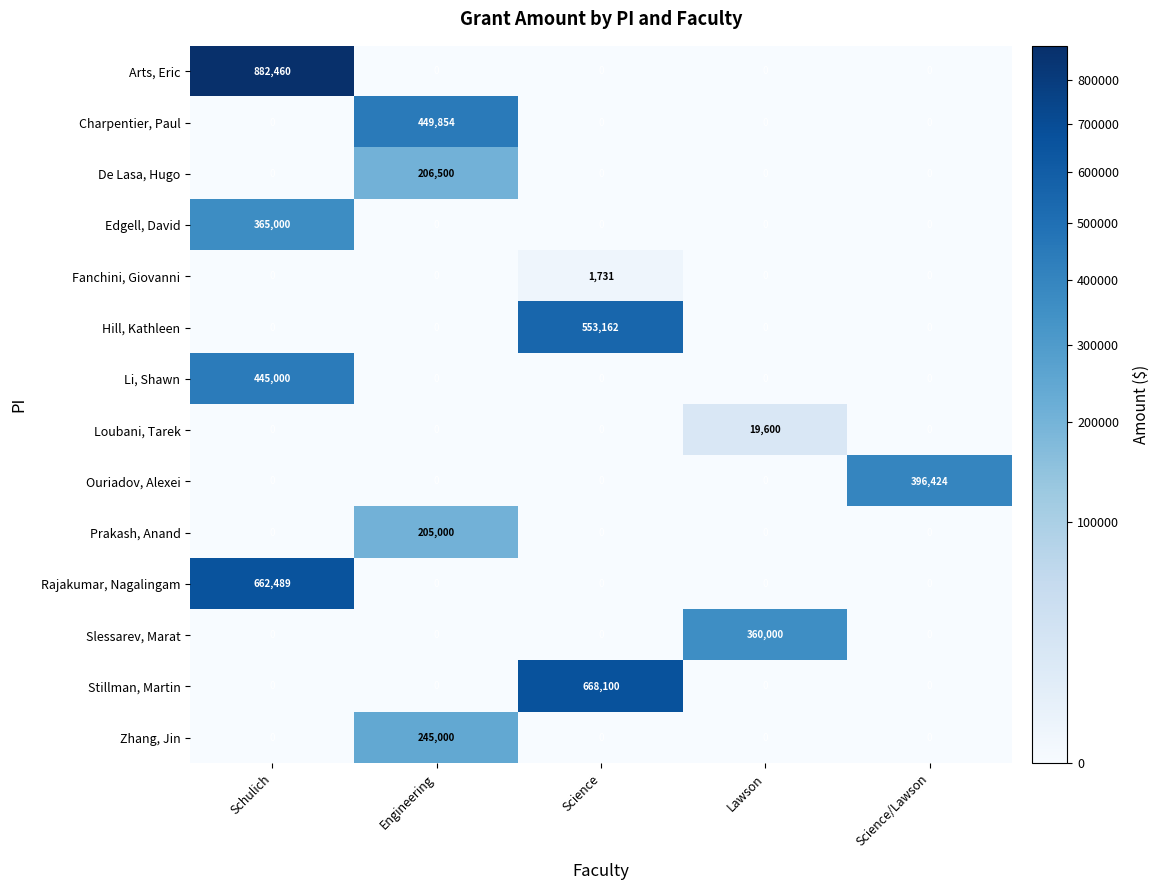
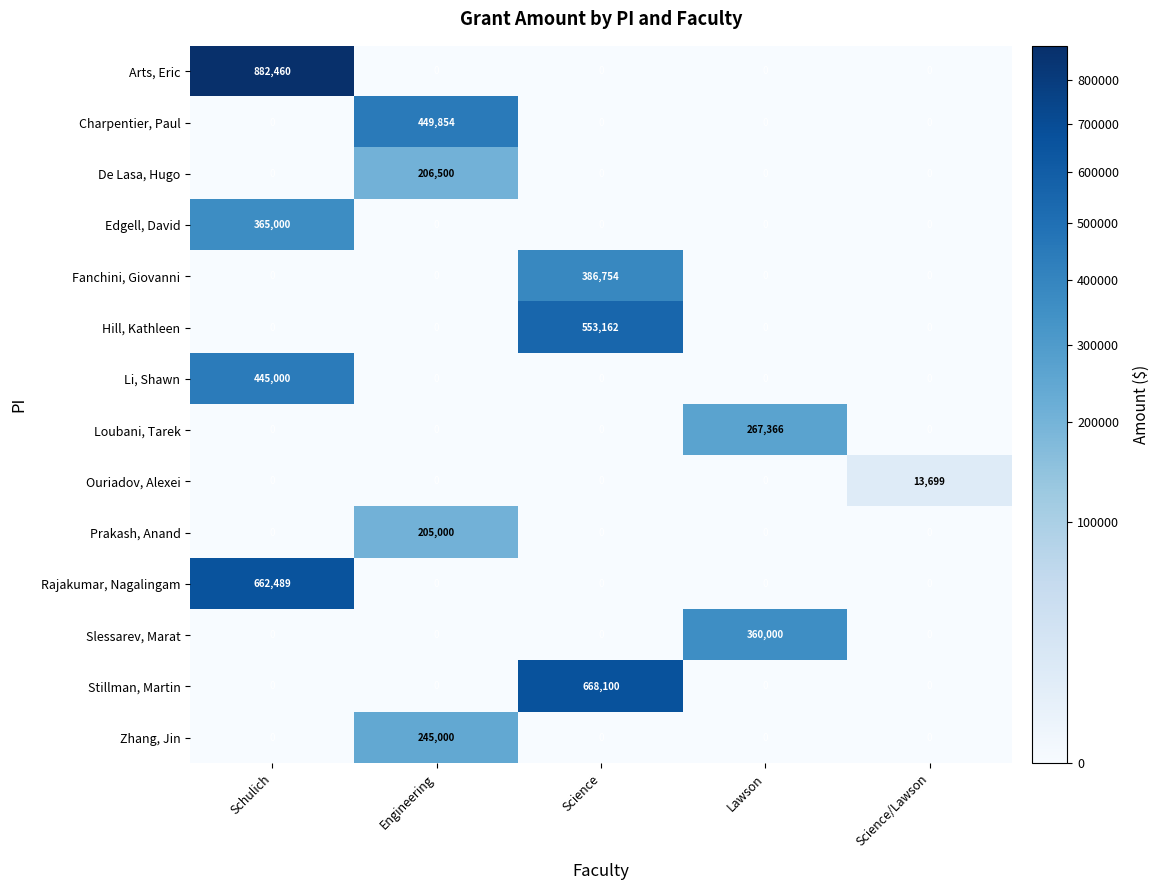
  {
    "Arts, Eric": {
      "Schulich": "882,460"
    },
    "Charpentier, Paul": {
      "Engineering": "449,854"
    },
    "De Lasa, Hugo": {
      "Engineering": "206,500"
    },
    "Edgell, David": {
      "Schulich": "365,000"
    },
    "Fanchini, Giovanni": {
-     "Science": "1,731"
+     "Science": "386,754"
    },
    "Hill, Kathleen": {
      "Science": "553,162"
    },
    "Li, Shawn": {
      "Schulich": "445,000"
    },
    "Loubani, Tarek": {
-     "Lawson": "19,600"
+     "Lawson": "267,366"
    },
    "Ouriadov, Alexei": {
-     "Science/Lawson": "396,424"
+     "Science/Lawson": "13,699"
    },
    "Prakash, Anand": {
      "Engineering": "205,000"
    },
    "Rajakumar, Nagalingam": {
      "Schulich": "662,489"
    },
    "Slessarev, Marat": {
      "Lawson": "360,000"
    },
    "Stillman, Martin": {
      "Science": "668,100"
    },
    "Zhang, Jin": {
      "Engineering": "245,000"
    }
  }
